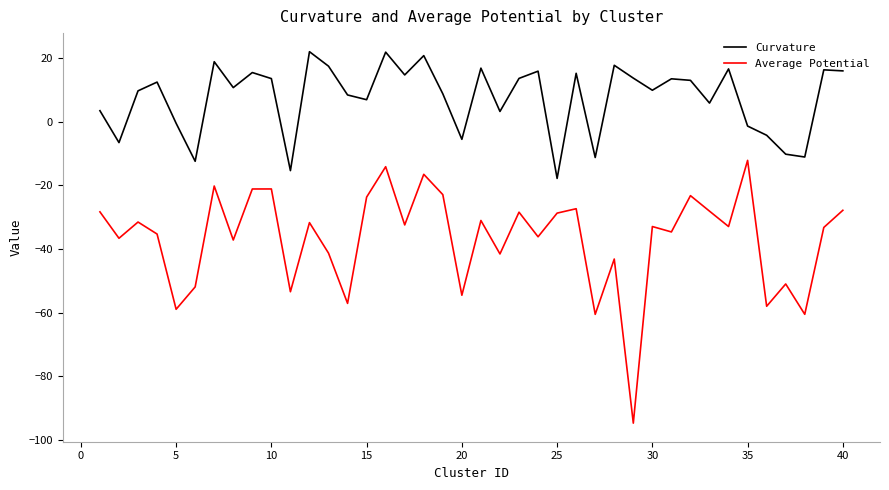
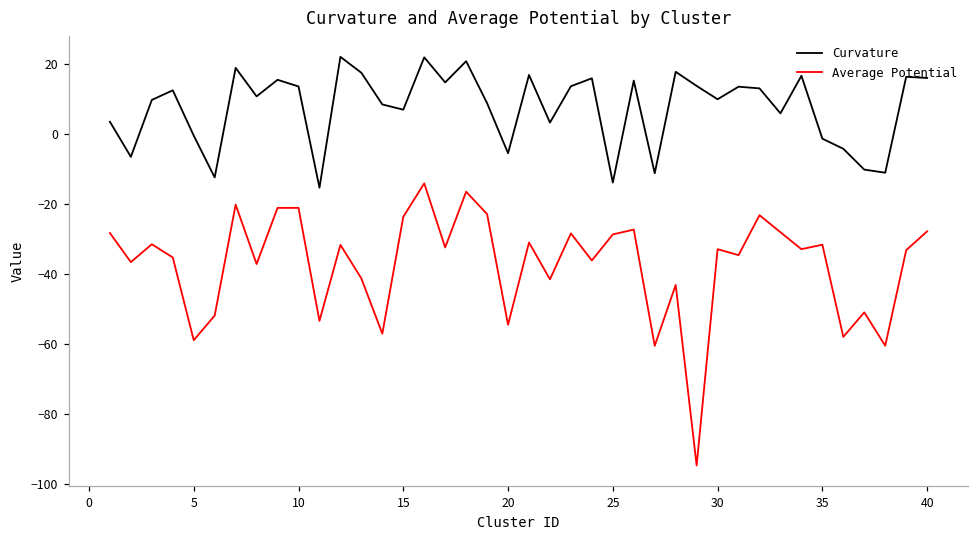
  {
    "Curvature": {
      "5": -1,
      "10": 14,
      "15": 7,
      "20": -6,
-     "25": -18,
+     "25": -14,
      "30": 10,
      "35": -1,
      "40": 16
    },
    "Average Potential": {
      "5": -59,
      "10": -21,
      "15": -24,
      "20": -55,
      "25": -29,
      "30": -33,
-     "35": -12,
+     "35": -32,
      "40": -28
    }
  }
